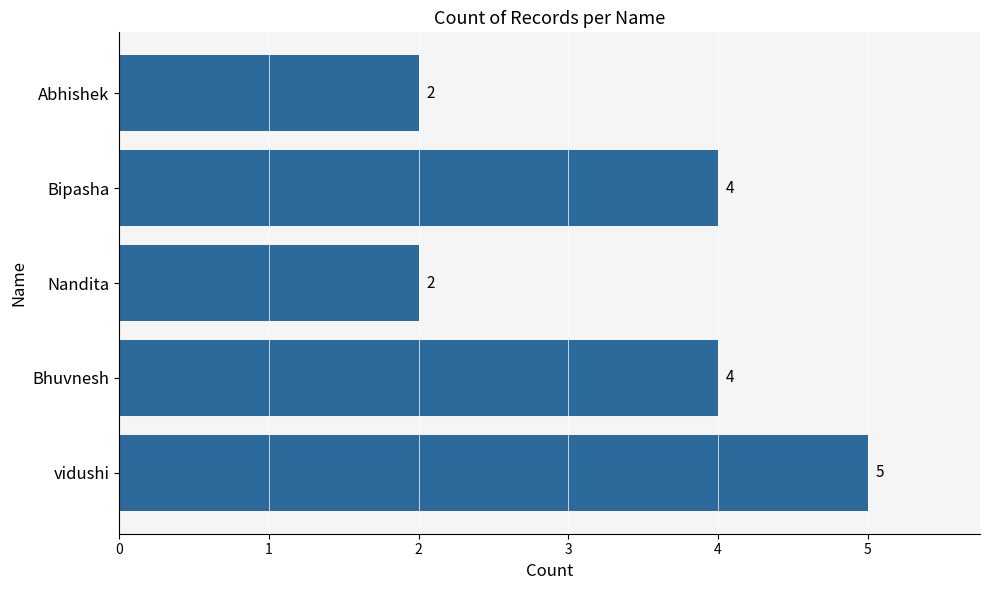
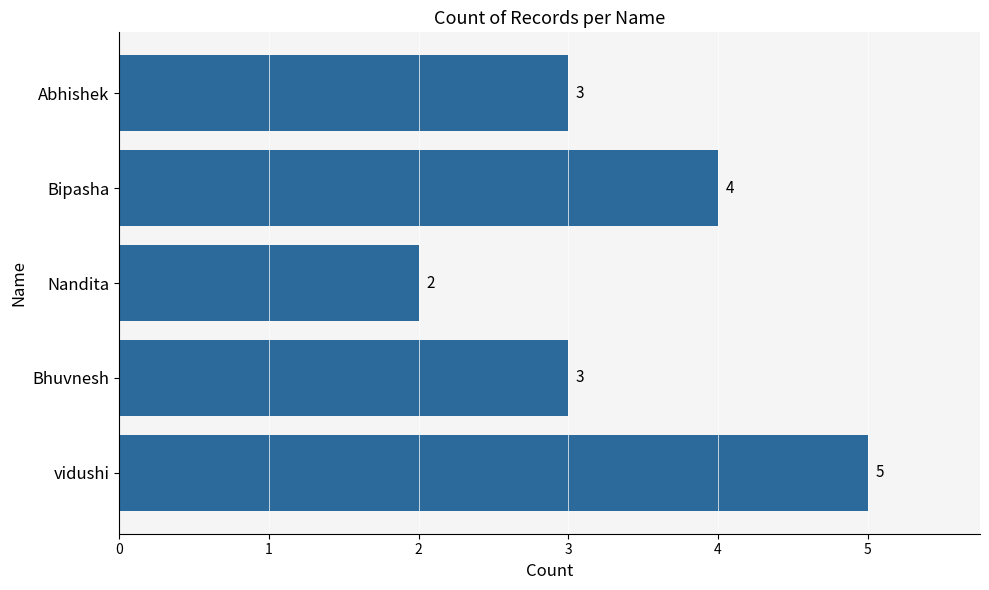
  {
-   "Abhishek": 2,
+   "Abhishek": 3,
    "Bipasha": 4,
    "Nandita": 2,
-   "Bhuvnesh": 4,
+   "Bhuvnesh": 3,
    "vidushi": 5
  }
